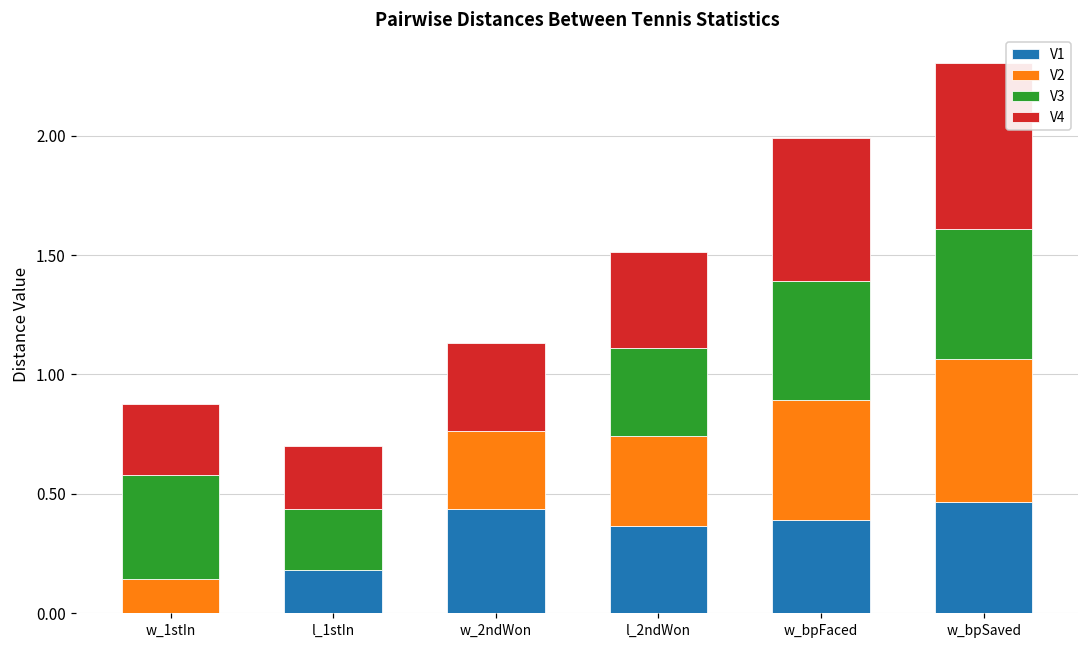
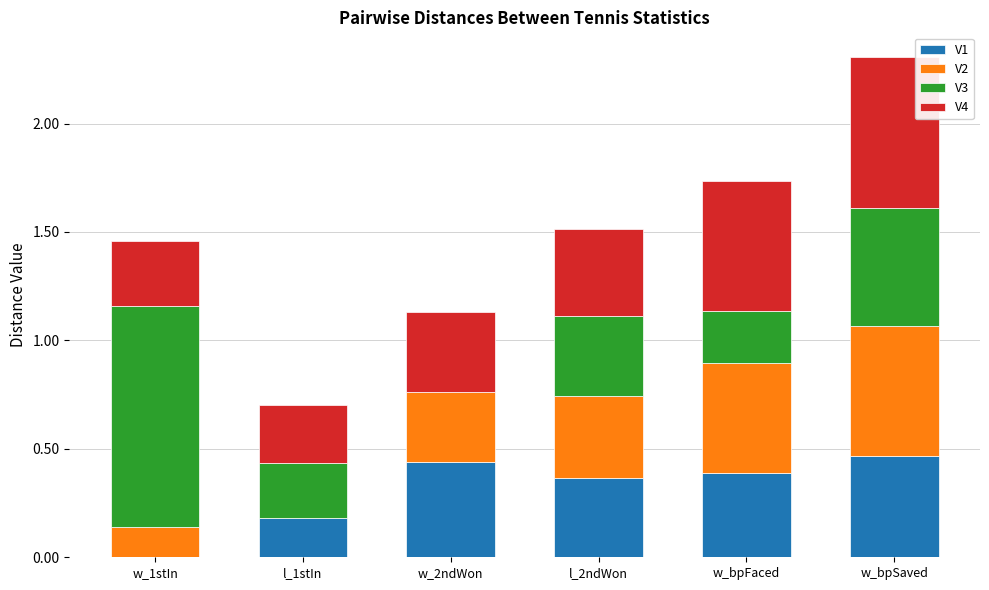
  {
    "V1": {
      "w_1stIn": 0.00,
      "l_1stIn": 0.18,
      "w_2ndWon": 0.44,
      "l_2ndWon": 0.36,
      "w_bpFaced": 0.39,
      "w_bpSaved": 0.47
    },
    "V2": {
      "w_1stIn": 0.14,
      "l_1stIn": 0.00,
      "w_2ndWon": 0.33,
      "l_2ndWon": 0.38,
      "w_bpFaced": 0.50,
      "w_bpSaved": 0.60
    },
    "V3": {
-     "w_1stIn": 0.44,
+     "w_1stIn": 1.02,
      "l_1stIn": 0.25,
      "w_2ndWon": 0.00,
      "l_2ndWon": 0.37,
-     "w_bpFaced": 0.50,
+     "w_bpFaced": 0.24,
      "w_bpSaved": 0.54
    },
    "V4": {
      "w_1stIn": 0.30,
      "l_1stIn": 0.27,
      "w_2ndWon": 0.37,
      "l_2ndWon": 0.40,
      "w_bpFaced": 0.60,
      "w_bpSaved": 0.70
    }
  }
